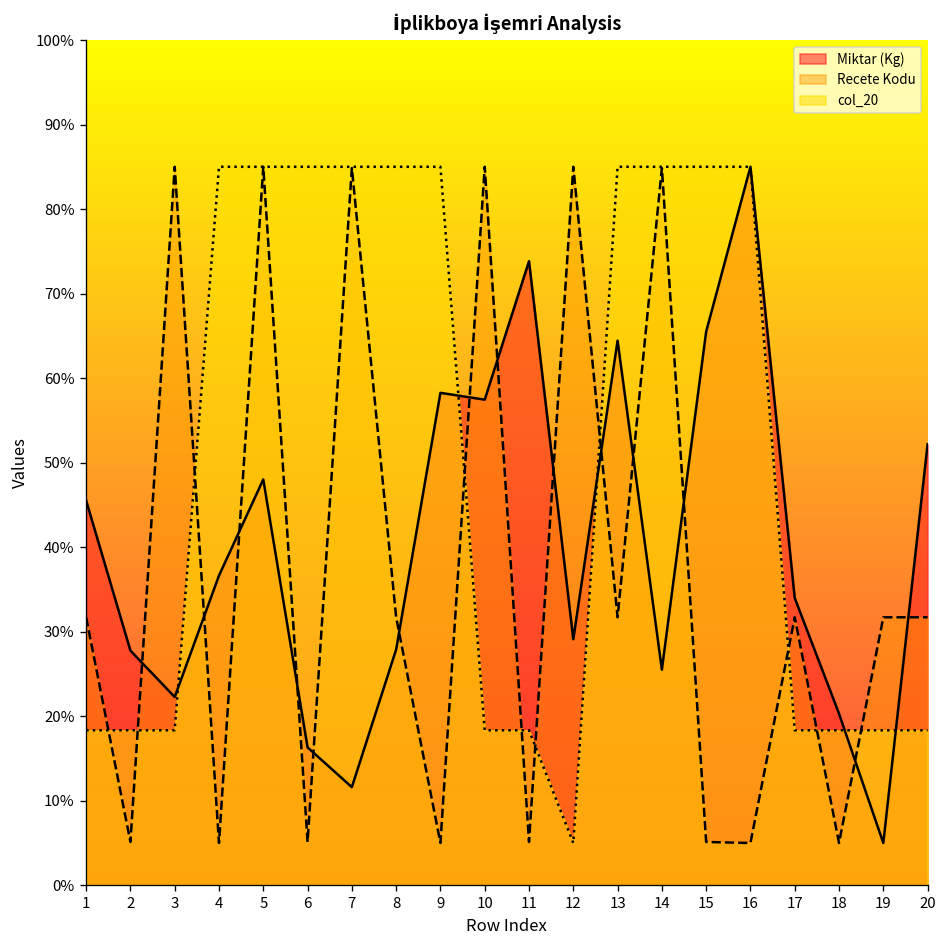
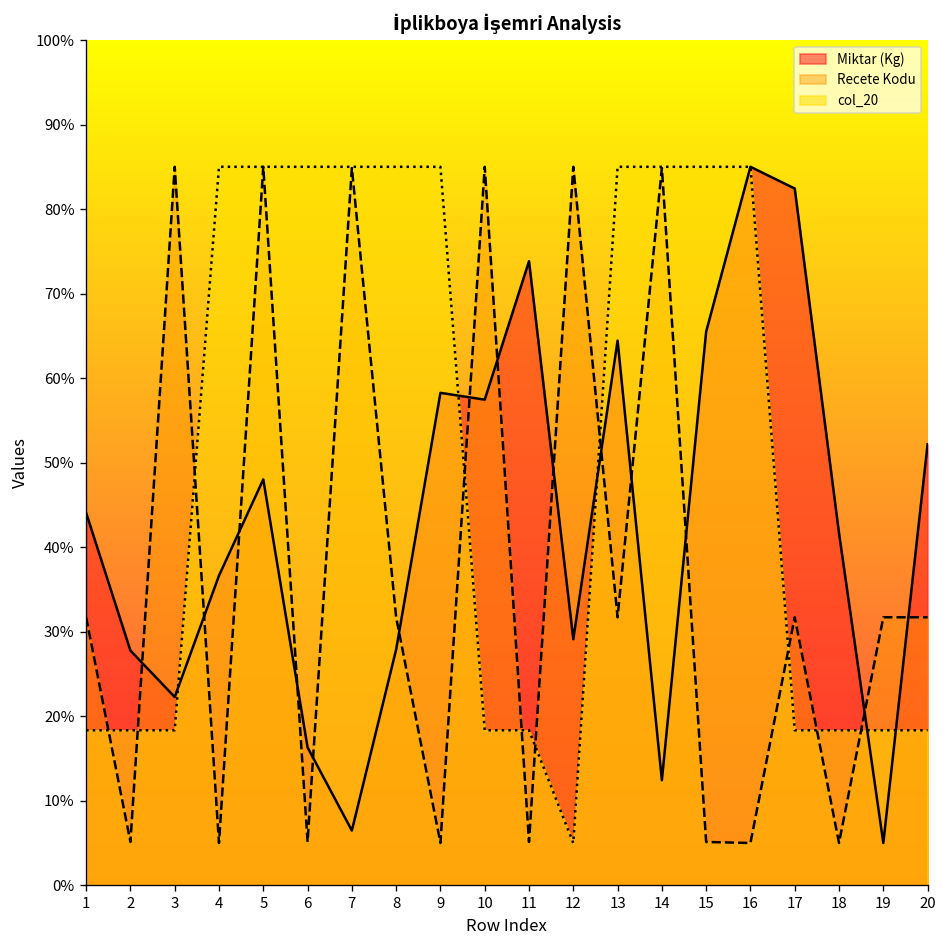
  {
    "Miktar (Kg)": {
-     "1": "46%",
+     "1": "44%",
      "2": "28%",
      "3": "22%",
      "4": "37%",
      "5": "48%",
      "6": "16%",
-     "7": "12%",
+     "7": "6%",
      "8": "28%",
      "9": "58%",
      "10": "57%",
      "11": "74%",
      "12": "29%",
      "13": "64%",
-     "14": "26%",
+     "14": "12%",
      "15": "66%",
-     "17": "34%",
-     "18": "20%",
+     "17": "82%",
+     "18": "42%",
      "19": "5%",
      "20": "52%"
    }
  }
